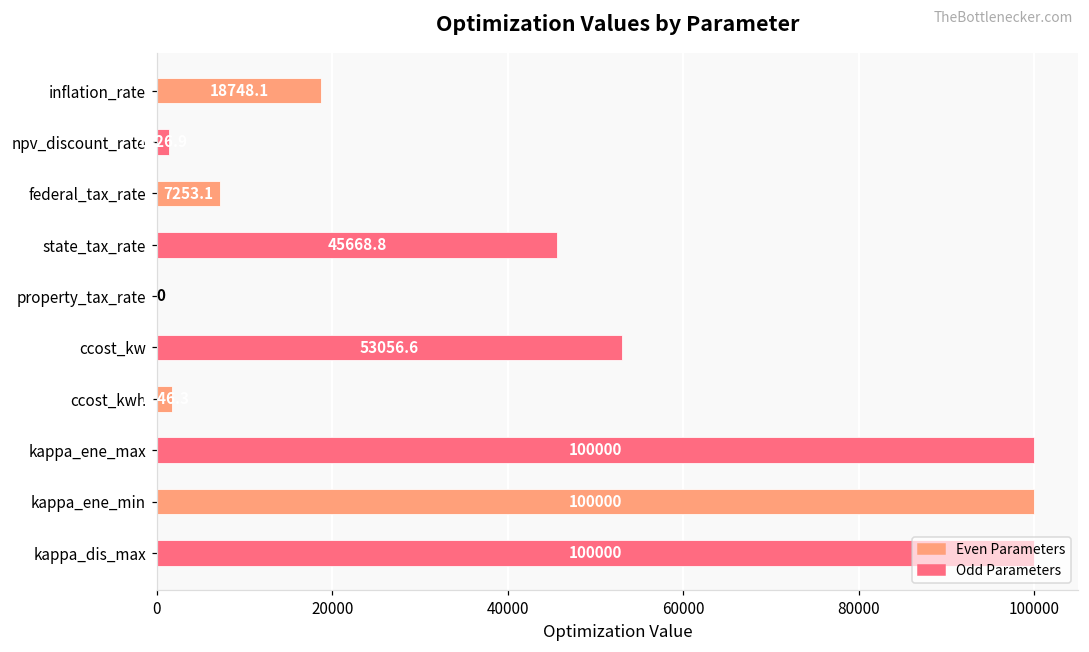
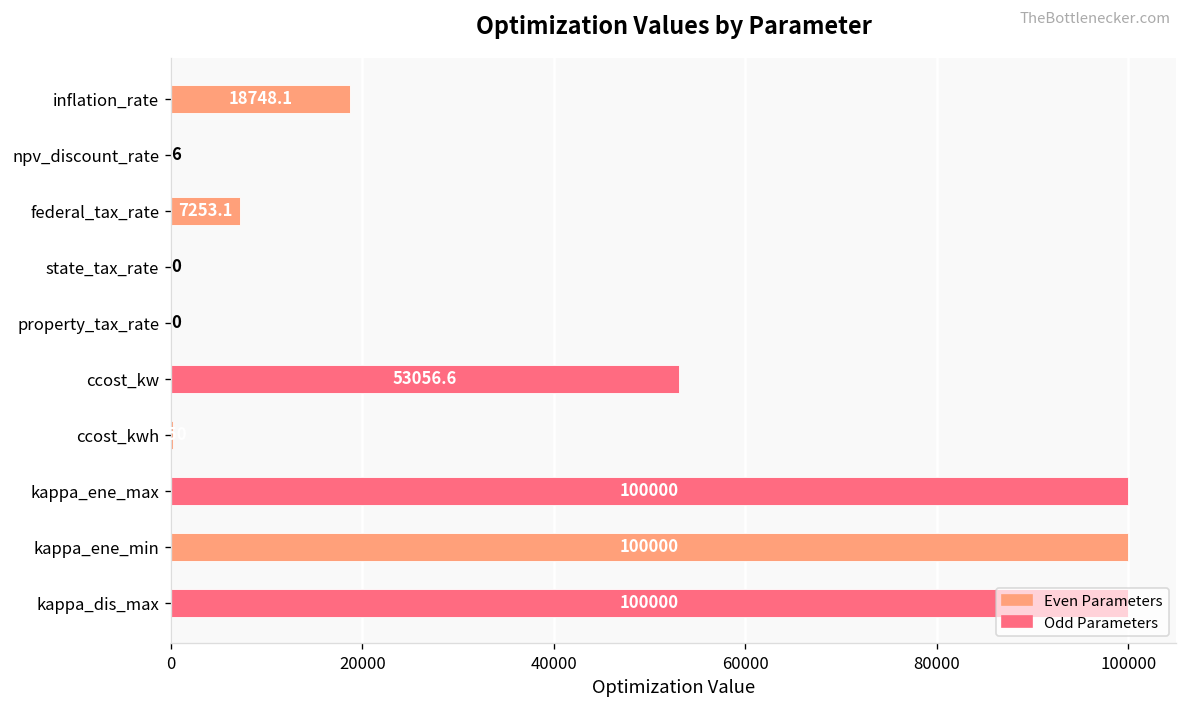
  {
    "inflation_rate": 18748.1,
-   "npv_discount_rate": 1000,
+   "npv_discount_rate": 0,
    "federal_tax_rate": 7253.1,
-   "state_tax_rate": 45668.8,
+   "state_tax_rate": 0,
    "property_tax_rate": 0,
    "ccost_kw": 53056.6,
-   "ccost_kwh": 2000,
+   "ccost_kwh": 0,
    "kappa_ene_max": 100000,
    "kappa_ene_min": 100000
  }
